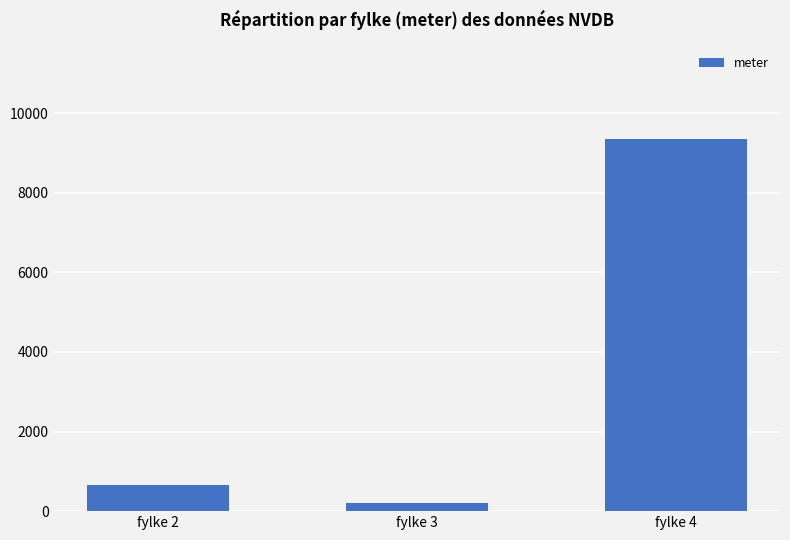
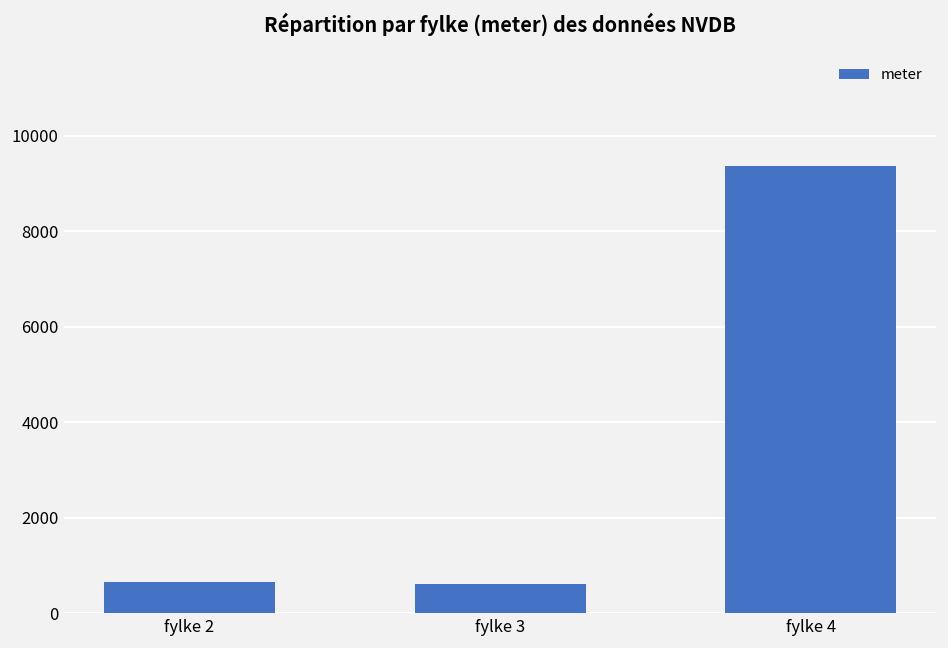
  {
    "fylke 2": 700,
-   "fylke 3": 200,
+   "fylke 3": 600,
    "fylke 4": 9400
  }
